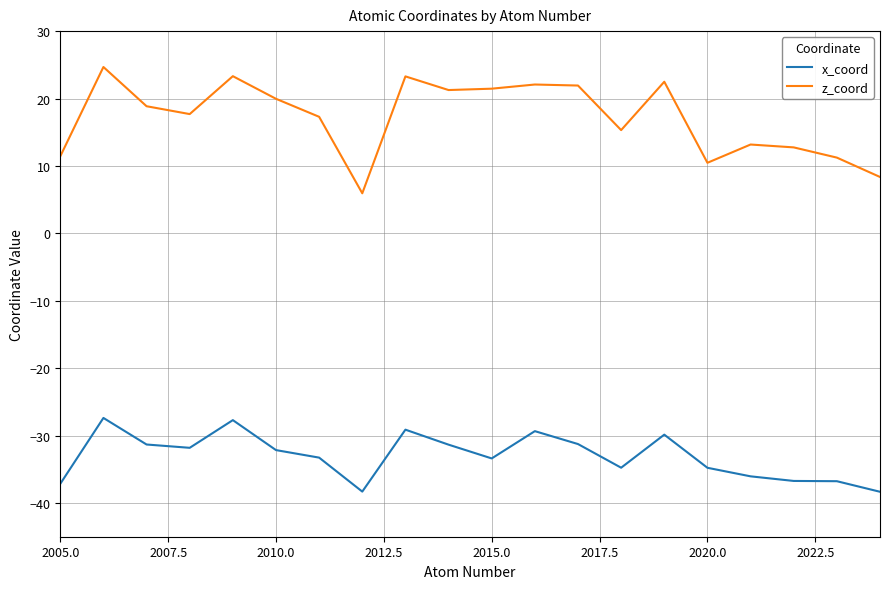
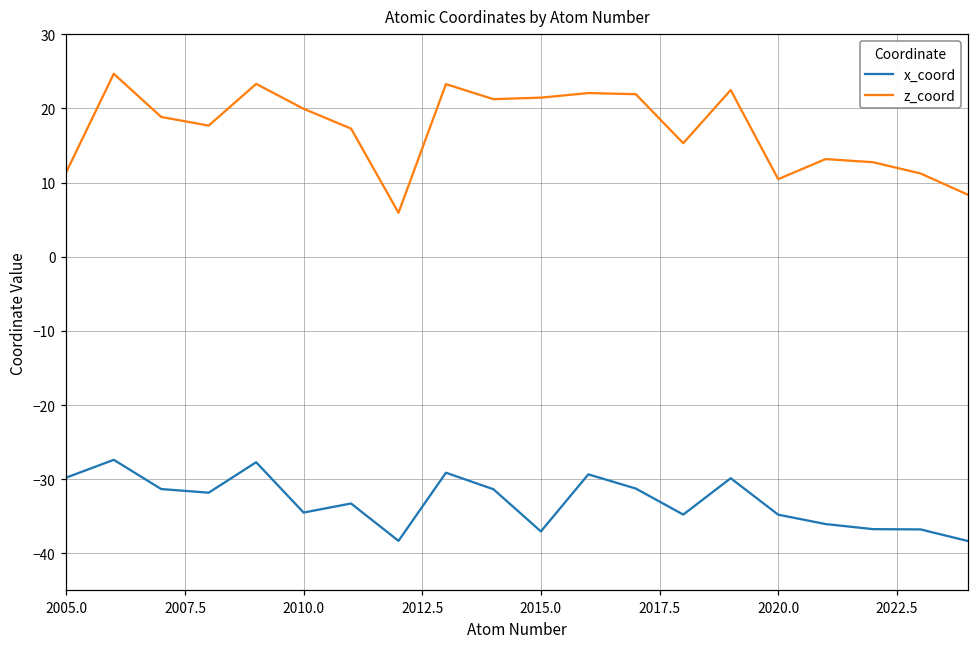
  {
    "x_coord": {
-     "2005.0": -37,
-     "2010.0": -32,
-     "2015.0": -33,
+     "2005.0": -30,
+     "2010.0": -34,
+     "2015.0": -37,
      "2020.0": -35
    },
    "z_coord": {
      "2005.0": 11,
      "2010.0": 20,
      "2015.0": 21,
      "2020.0": 10
    }
  }
